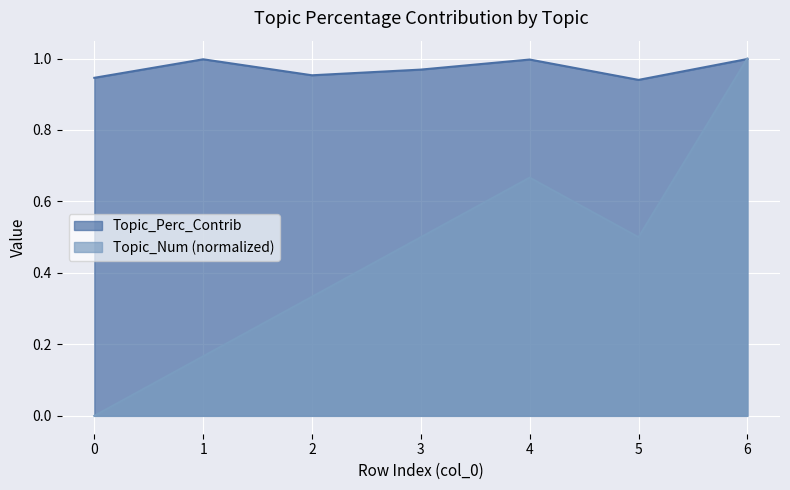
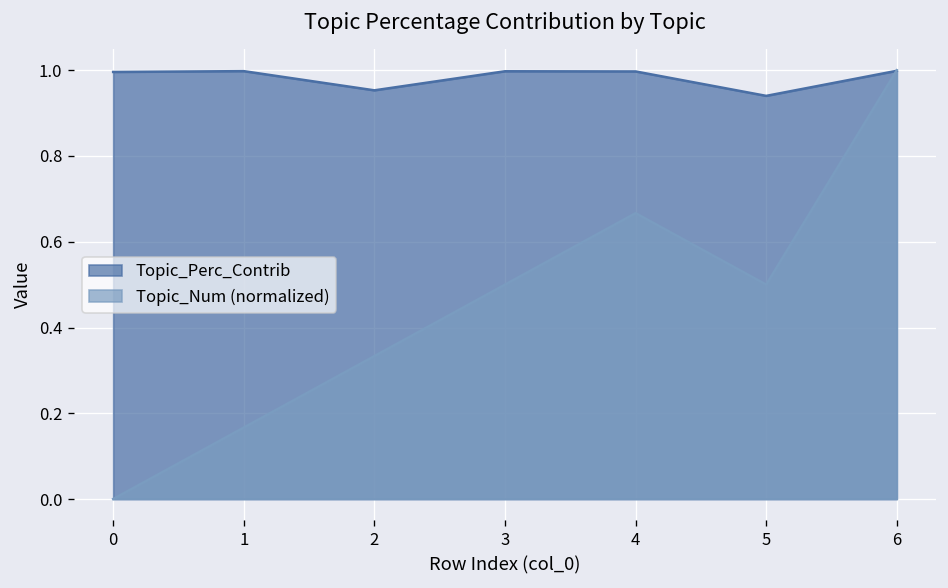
  {
    "Topic_Perc_Contrib": {
-     "0": 0.95,
+     "0": 1.00,
      "1": 1.00,
      "2": 0.95,
-     "3": 0.97,
+     "3": 1.00,
      "4": 1.00,
      "5": 0.94
    },
    "Topic_Num (normalized)": {
      "0": 0.00,
      "1": 0.17,
      "2": 0.33,
      "3": 0.50,
      "4": 0.67,
      "5": 0.50
    }
  }
